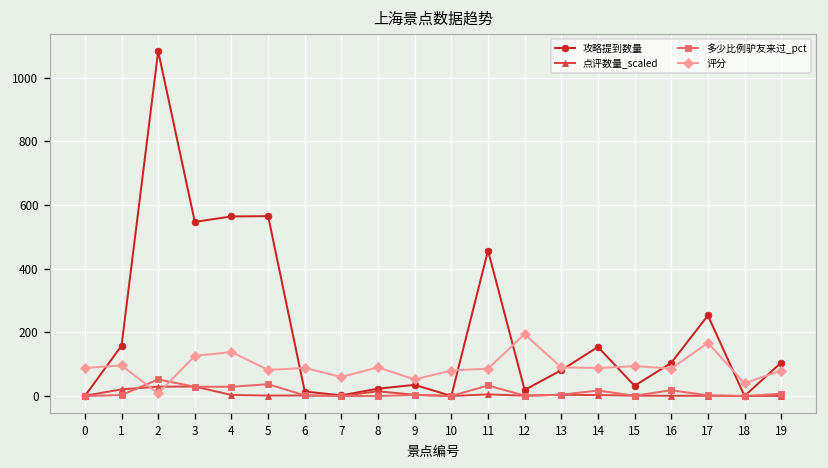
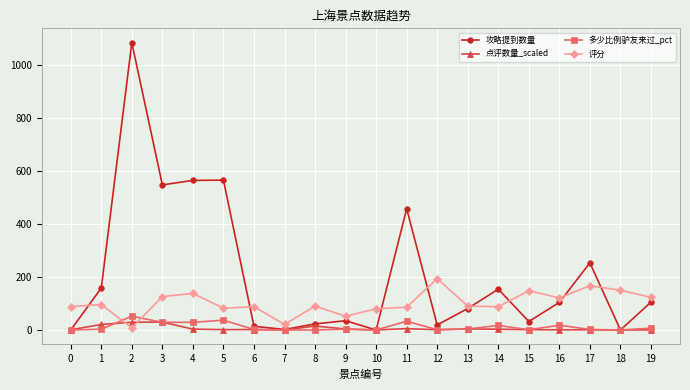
  {
    "评分": {
      "0": 90,
      "1": 100,
      "2": 10,
      "3": 130,
      "4": 140,
      "5": 80,
      "6": 90,
-     "7": 60,
+     "7": 20,
      "8": 90,
      "9": 50,
      "10": 80,
      "11": 90,
      "12": 190,
      "14": 90,
-     "15": 90,
-     "16": 90,
+     "15": 150,
+     "16": 120,
      "17": 170,
-     "18": 40,
-     "19": 80
+     "18": 150,
+     "19": 120
    }
  }
